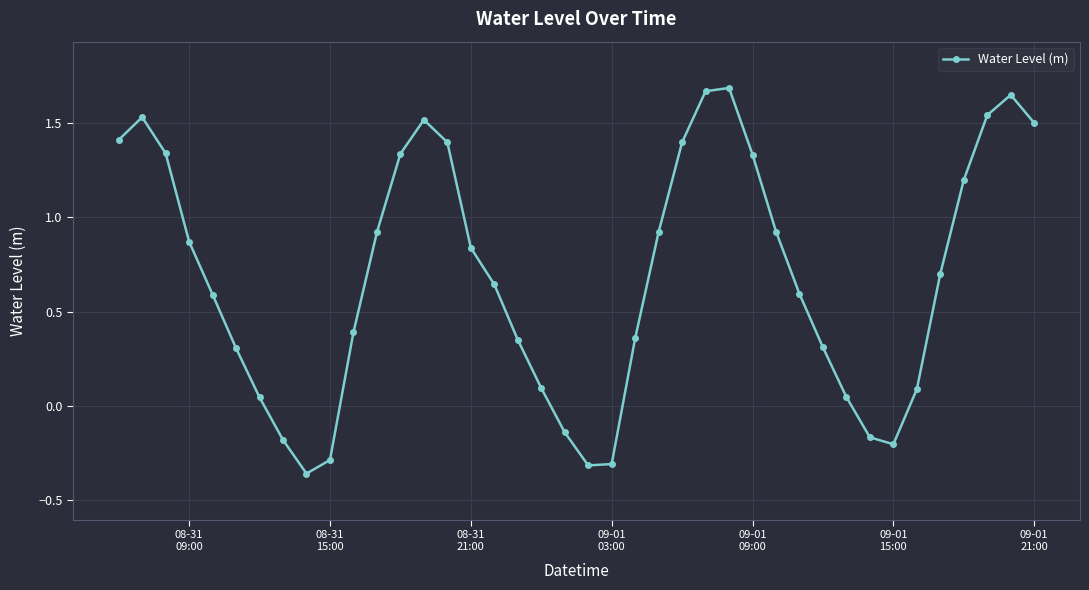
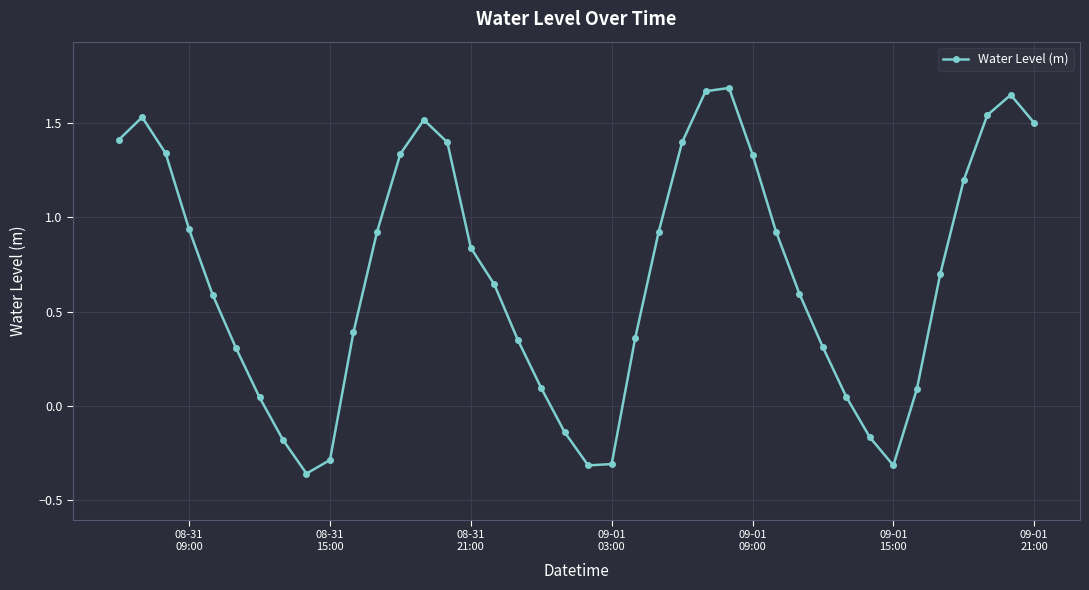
  {
-   "08-31 09:00": 0.87,
+   "08-31 09:00": 0.94,
    "08-31 15:00": -0.29,
    "08-31 21:00": 0.84,
    "09-01 03:00": -0.31,
    "09-01 09:00": 1.33,
-   "09-01 15:00": -0.20,
+   "09-01 15:00": -0.31,
    "09-01 21:00": 1.50
  }
